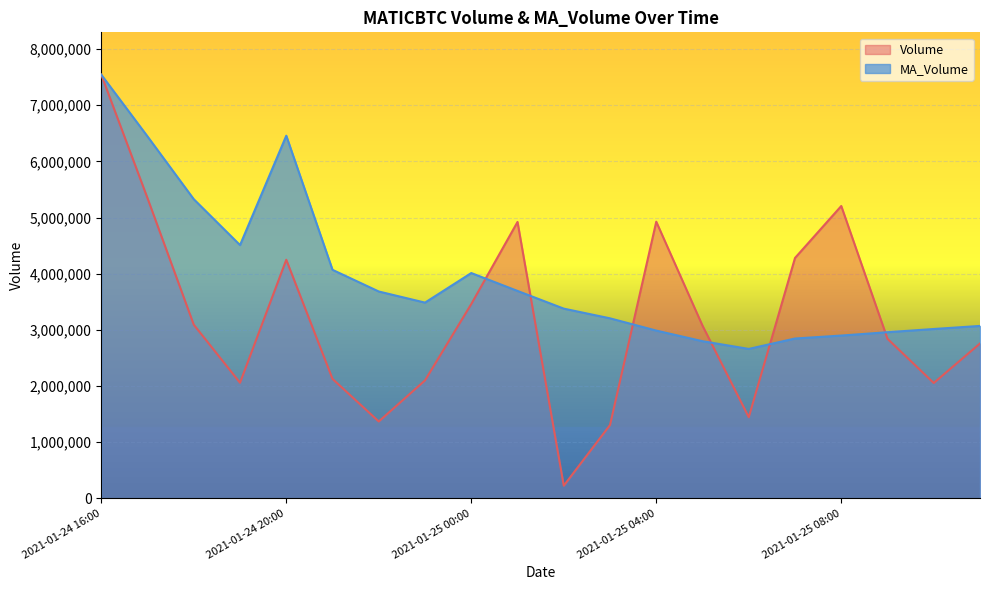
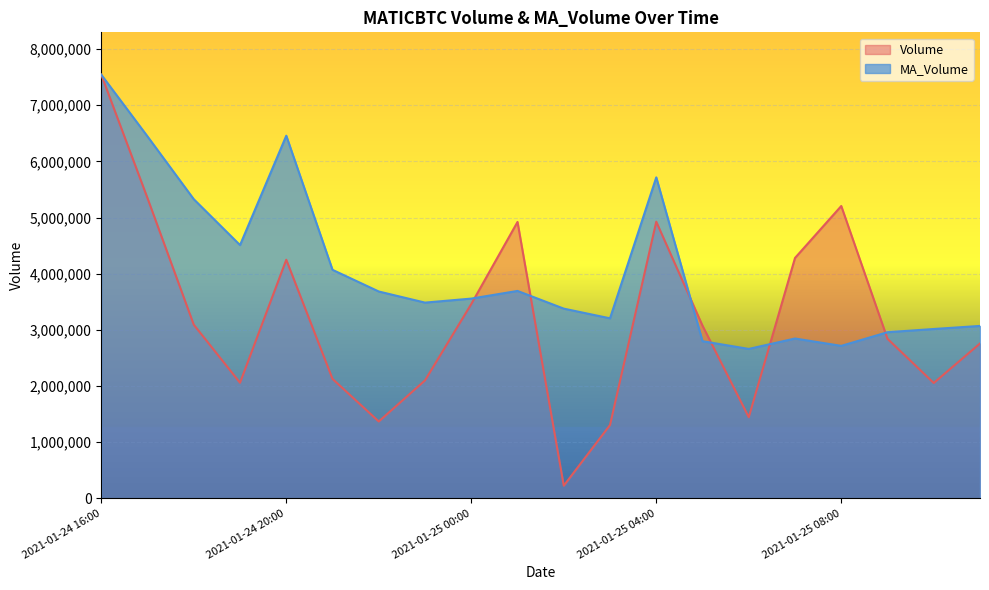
  {
    "Volume": {
      "2021-01-24 20:00": "4,200,000",
      "2021-01-25 00:00": "3,500,000",
      "2021-01-25 04:00": "4,900,000",
      "2021-01-25 08:00": "5,200,000"
    },
    "MA_Volume": {
      "2021-01-24 20:00": "6,500,000",
-     "2021-01-25 00:00": "4,000,000",
-     "2021-01-25 04:00": "3,000,000",
-     "2021-01-25 08:00": "2,900,000"
+     "2021-01-25 00:00": "3,600,000",
+     "2021-01-25 04:00": "5,700,000",
+     "2021-01-25 08:00": "2,700,000"
    }
  }
